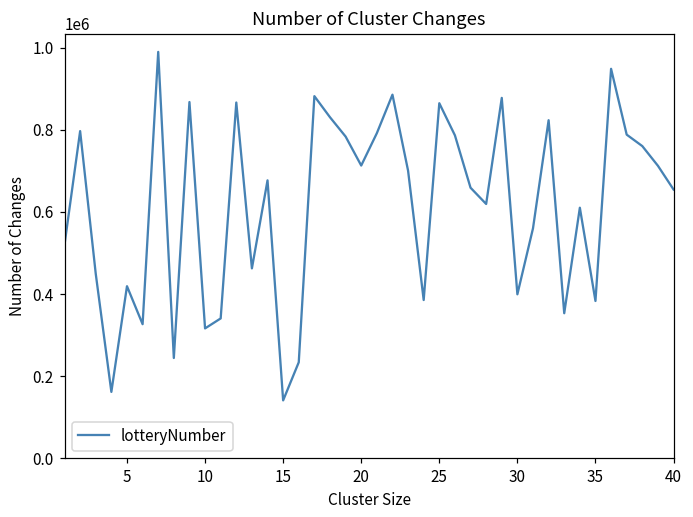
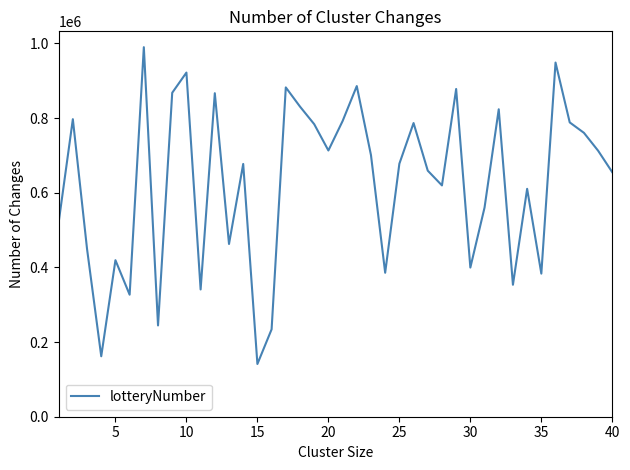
  {
    "5": 420000,
-   "10": 320000,
+   "10": 920000,
    "15": 140000,
    "20": 710000,
-   "25": 860000,
+   "25": 680000,
    "30": 400000,
    "35": 380000,
    "40": 650000
  }
